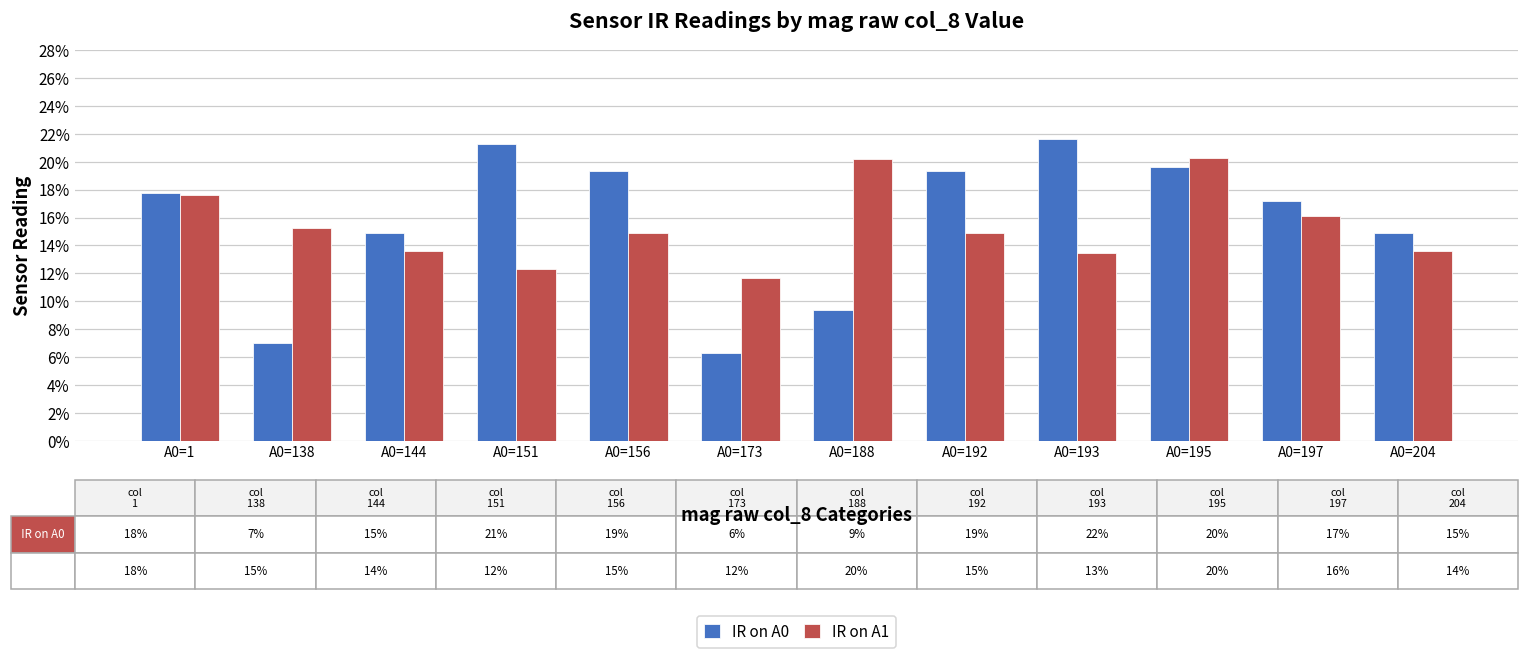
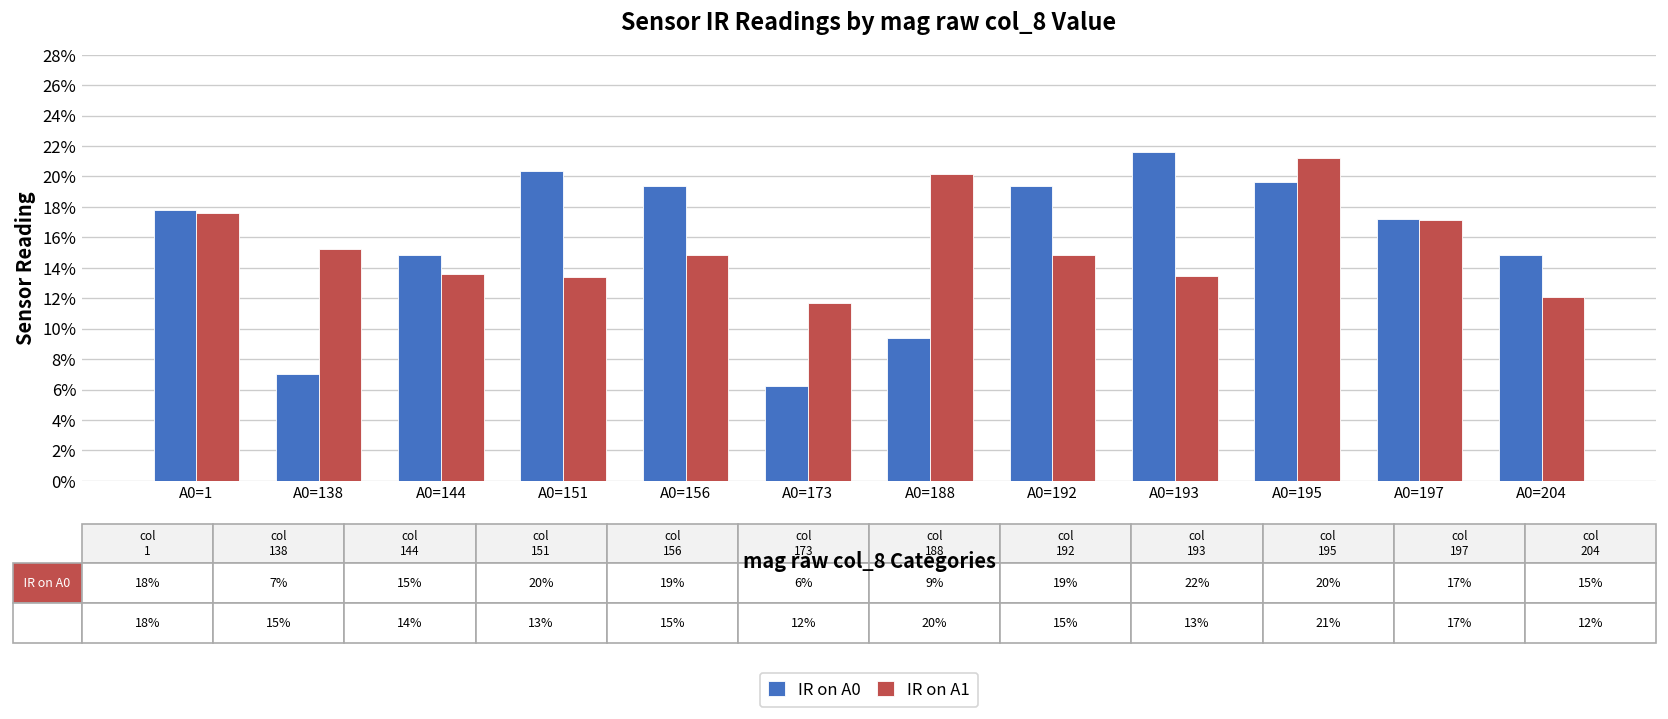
  {
    "IR on A0": {
-     "A0=151": "21%"
+     "A0=151": "20%"
    },
    "IR on A1": {
-     "A0=151": "12%",
-     "A0=195": "20%",
-     "A0=197": "16%",
-     "A0=204": "14%"
+     "A0=151": "13%",
+     "A0=195": "21%",
+     "A0=197": "17%",
+     "A0=204": "12%"
    }
  }
